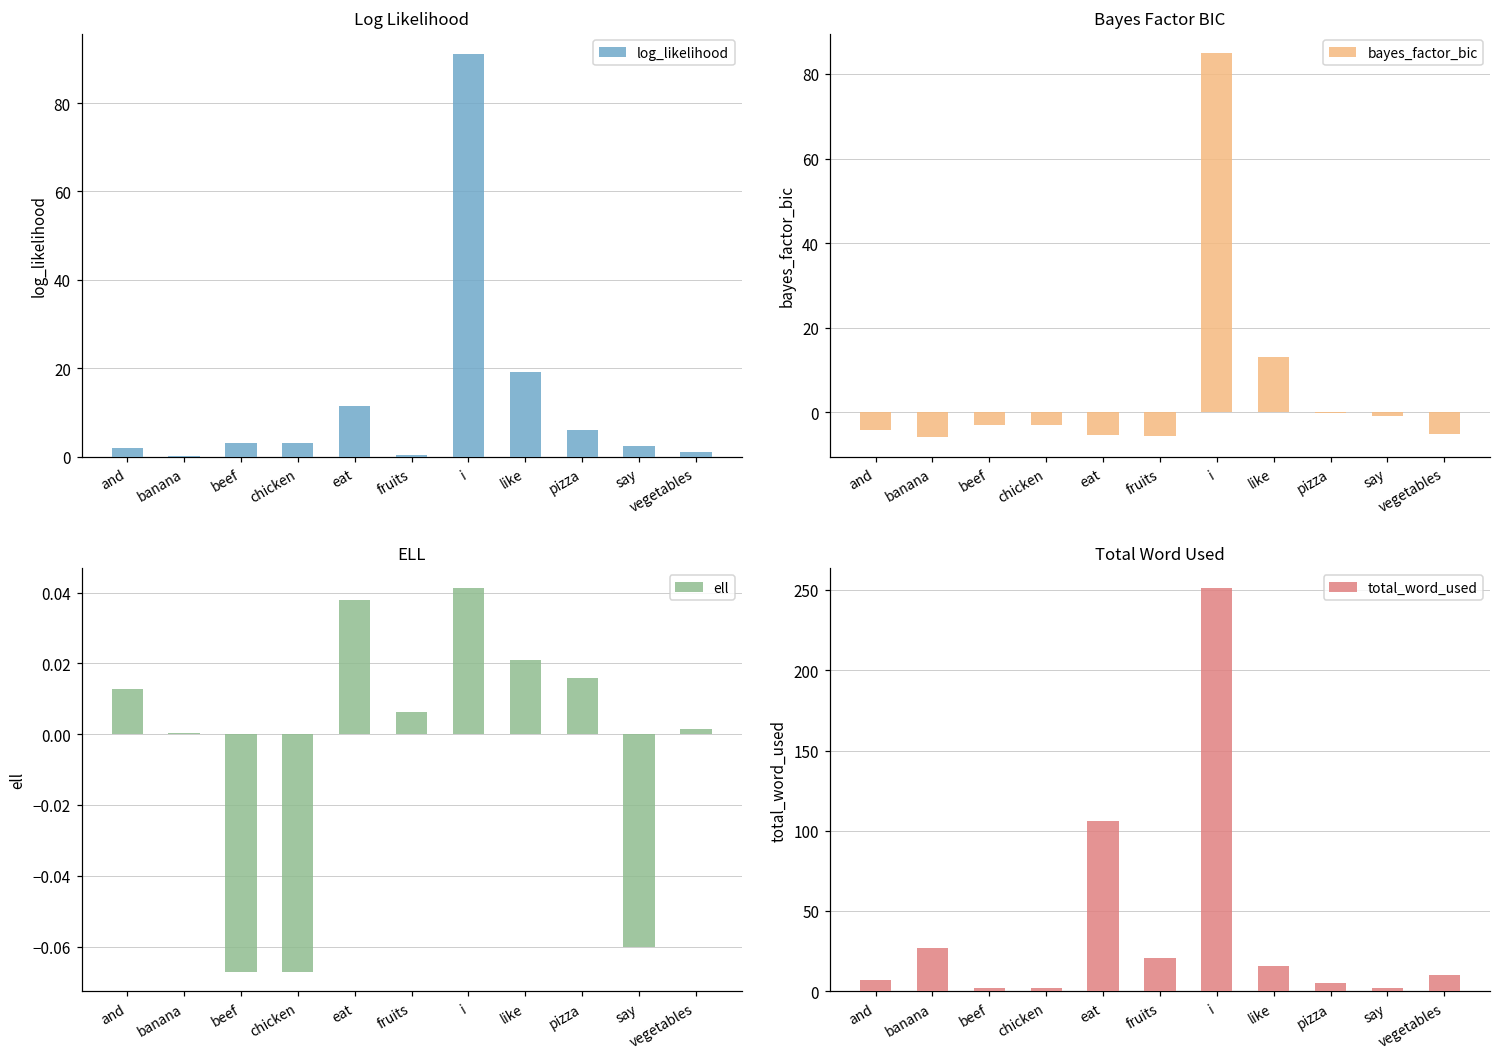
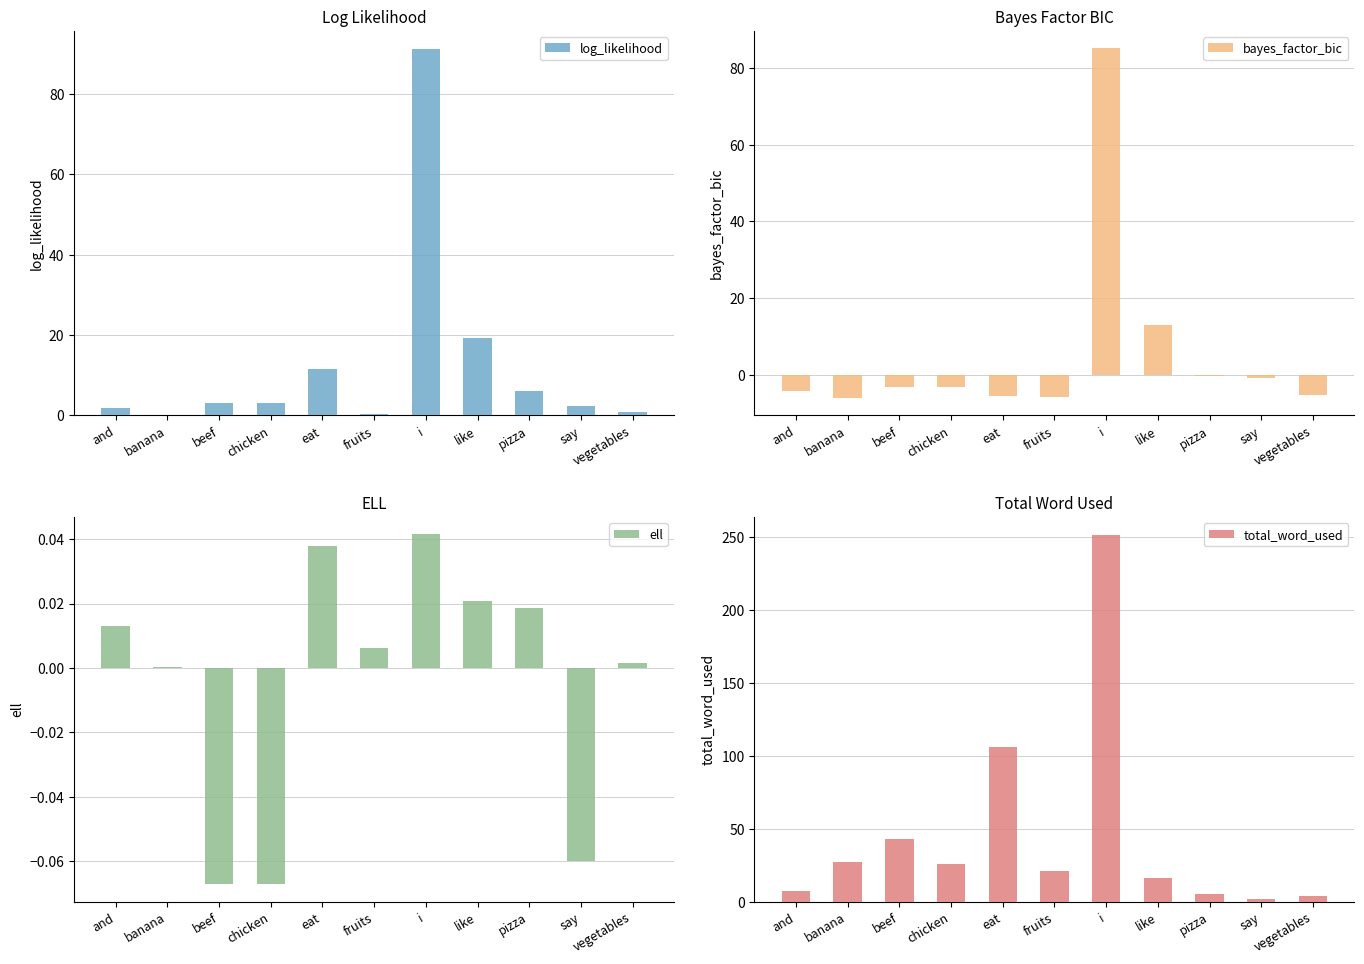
  {
    "Log Likelihood": {
      "and": 2,
      "beef": 3,
      "chicken": 3,
      "eat": 12,
      "i": 91,
      "like": 19,
      "pizza": 6,
      "say": 2,
      "vegetables": 1
    },
    "Bayes Factor BIC": {
      "and": -4,
      "banana": -6,
      "beef": -3,
      "chicken": -3,
      "eat": -5,
      "fruits": -6,
      "i": 85,
      "like": 13,
      "say": -1,
      "vegetables": -5
    },
    "ELL": {
      "and": 0.013,
      "beef": -0.067,
      "chicken": -0.067,
      "eat": 0.038,
      "fruits": 0.006,
      "i": 0.041,
      "like": 0.021,
-     "pizza": 0.016,
+     "pizza": 0.018,
      "say": -0.060,
      "vegetables": 0.001
    },
    "Total Word Used": {
      "and": 7,
      "banana": 27,
-     "beef": 2,
-     "chicken": 2,
+     "beef": 43,
+     "chicken": 26,
      "eat": 106,
      "fruits": 21,
      "i": 251,
      "like": 16,
      "pizza": 5,
      "say": 2,
-     "vegetables": 10
+     "vegetables": 4
    }
  }
